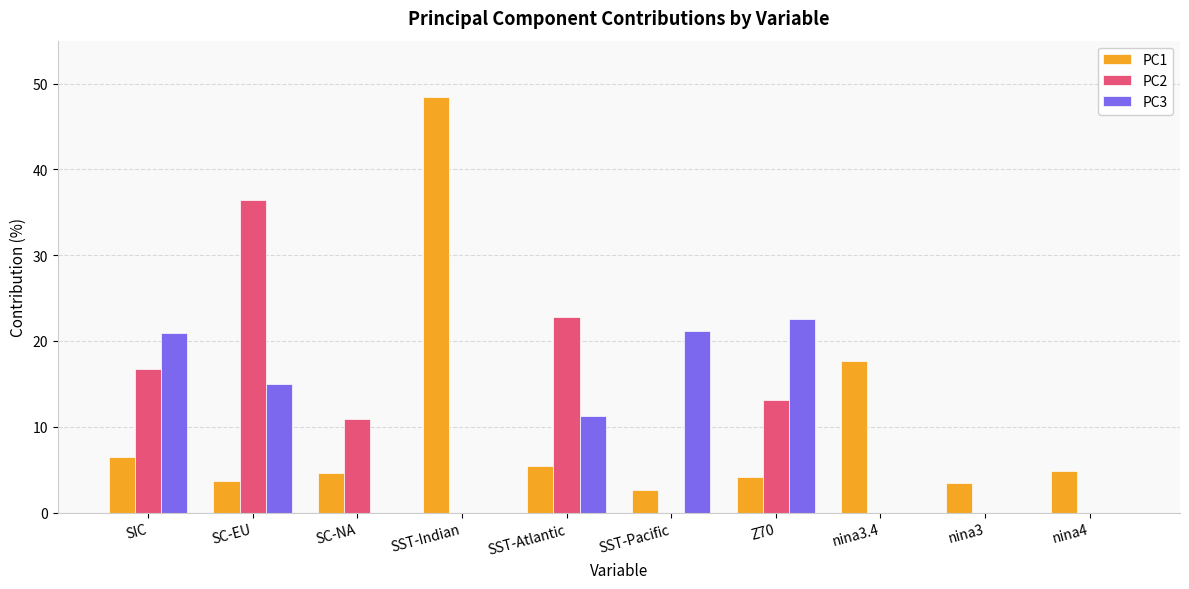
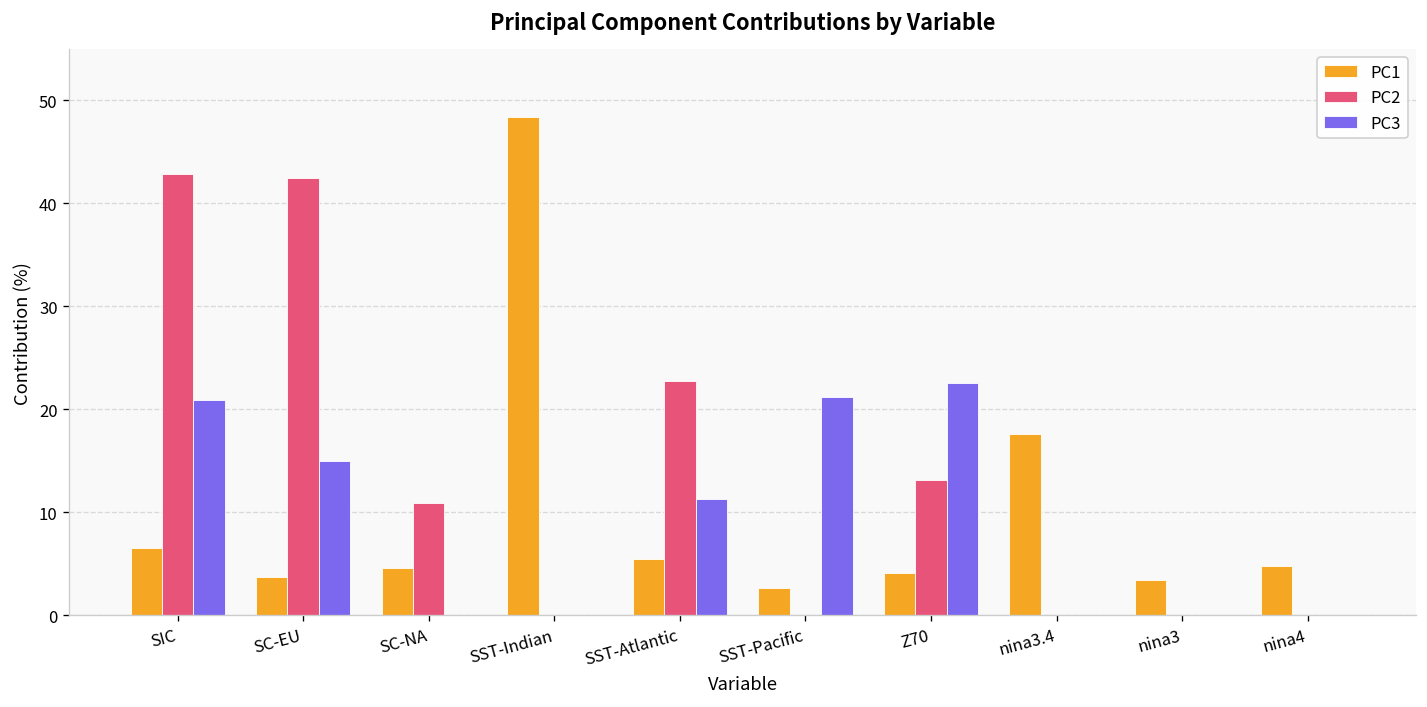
  {
    "PC1": {
      "SIC": 7,
      "SC-EU": 4,
      "SC-NA": 5,
      "SST-Indian": 48,
      "SST-Atlantic": 5,
      "SST-Pacific": 3,
      "Z70": 4,
      "nina3.4": 18,
      "nina3": 3,
      "nina4": 5
    },
    "PC2": {
-     "SIC": 17,
-     "SC-EU": 36,
+     "SIC": 43,
+     "SC-EU": 43,
      "SC-NA": 11,
      "SST-Indian": 0,
      "SST-Atlantic": 23,
      "SST-Pacific": 0,
      "Z70": 13,
      "nina3.4": 0,
      "nina3": 0,
      "nina4": 0
    },
    "PC3": {
      "SIC": 21,
      "SC-EU": 15,
      "SC-NA": 0,
      "SST-Indian": 0,
      "SST-Atlantic": 11,
      "SST-Pacific": 21,
      "Z70": 23,
      "nina3.4": 0,
      "nina3": 0,
      "nina4": 0
    }
  }
